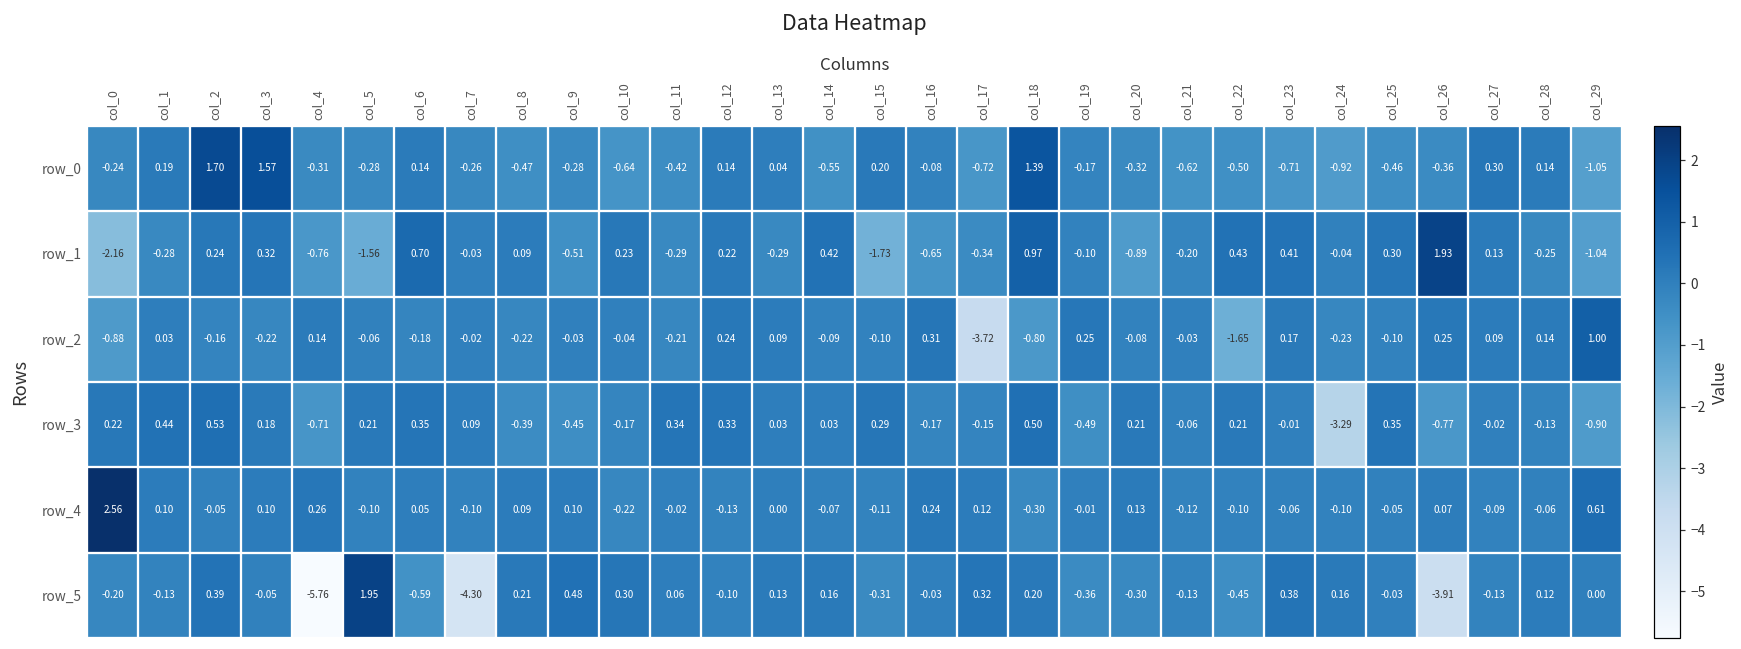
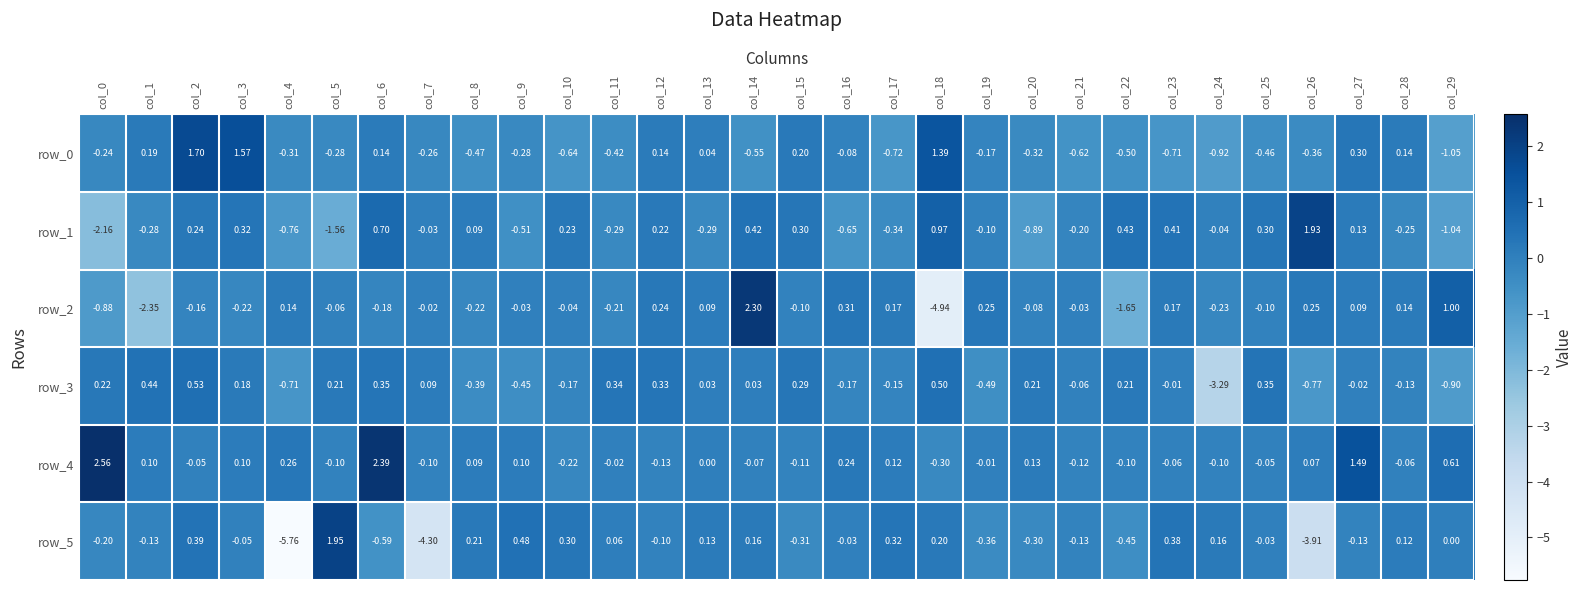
  {
    "row_0": {
      "col_0": -0.24,
      "col_1": 0.19,
      "col_2": 1.70,
      "col_3": 1.57,
      "col_4": -0.31,
      "col_5": -0.28,
      "col_6": 0.14,
      "col_7": -0.26,
      "col_8": -0.47,
      "col_9": -0.28,
      "col_10": -0.64,
      "col_11": -0.42,
      "col_12": 0.14,
      "col_13": 0.04,
      "col_14": -0.55,
      "col_15": 0.20,
      "col_16": -0.08,
      "col_17": -0.72,
      "col_18": 1.39,
      "col_19": -0.17,
      "col_20": -0.32,
      "col_21": -0.62,
      "col_22": -0.50,
      "col_23": -0.71,
      "col_24": -0.92,
      "col_25": -0.46,
      "col_26": -0.36,
      "col_27": 0.30,
      "col_28": 0.14,
      "col_29": -1.05
    },
    "row_1": {
      "col_0": -2.16,
      "col_1": -0.28,
      "col_2": 0.24,
      "col_3": 0.32,
      "col_4": -0.76,
      "col_5": -1.56,
      "col_6": 0.70,
      "col_7": -0.03,
      "col_8": 0.09,
      "col_9": -0.51,
      "col_10": 0.23,
      "col_11": -0.29,
      "col_12": 0.22,
      "col_13": -0.29,
      "col_14": 0.42,
-     "col_15": -1.73,
+     "col_15": 0.30,
      "col_16": -0.65,
      "col_17": -0.34,
      "col_18": 0.97,
      "col_19": -0.10,
      "col_20": -0.89,
      "col_21": -0.20,
      "col_22": 0.43,
      "col_23": 0.41,
      "col_24": -0.04,
      "col_25": 0.30,
      "col_26": 1.93,
      "col_27": 0.13,
      "col_28": -0.25,
      "col_29": -1.04
    },
    "row_2": {
      "col_0": -0.88,
-     "col_1": 0.03,
+     "col_1": -2.35,
      "col_2": -0.16,
      "col_3": -0.22,
      "col_4": 0.14,
      "col_5": -0.06,
      "col_6": -0.18,
      "col_7": -0.02,
      "col_8": -0.22,
      "col_9": -0.03,
      "col_10": -0.04,
      "col_11": -0.21,
      "col_12": 0.24,
      "col_13": 0.09,
-     "col_14": -0.09,
+     "col_14": 2.30,
      "col_15": -0.10,
      "col_16": 0.31,
-     "col_17": -3.72,
-     "col_18": -0.80,
+     "col_17": 0.17,
+     "col_18": -4.94,
      "col_19": 0.25,
      "col_20": -0.08,
      "col_21": -0.03,
      "col_22": -1.65,
      "col_23": 0.17,
      "col_24": -0.23,
      "col_25": -0.10,
      "col_26": 0.25,
      "col_27": 0.09,
      "col_28": 0.14,
      "col_29": 1.00
    },
    "row_3": {
      "col_0": 0.22,
      "col_1": 0.44,
      "col_2": 0.53,
      "col_3": 0.18,
      "col_4": -0.71,
      "col_5": 0.21,
      "col_6": 0.35,
      "col_7": 0.09,
      "col_8": -0.39,
      "col_9": -0.45,
      "col_10": -0.17,
      "col_11": 0.34,
      "col_12": 0.33,
      "col_13": 0.03,
      "col_14": 0.03,
      "col_15": 0.29,
      "col_16": -0.17,
      "col_17": -0.15,
      "col_18": 0.50,
      "col_19": -0.49,
      "col_20": 0.21,
      "col_21": -0.06,
      "col_22": 0.21,
      "col_23": -0.01,
      "col_24": -3.29,
      "col_25": 0.35,
      "col_26": -0.77,
      "col_27": -0.02,
      "col_28": -0.13,
      "col_29": -0.90
    },
    "row_4": {
      "col_0": 2.56,
      "col_1": 0.10,
      "col_2": -0.05,
      "col_3": 0.10,
      "col_4": 0.26,
      "col_5": -0.10,
-     "col_6": 0.05,
+     "col_6": 2.39,
      "col_7": -0.10,
      "col_8": 0.09,
      "col_9": 0.10,
      "col_10": -0.22,
      "col_11": -0.02,
      "col_12": -0.13,
      "col_13": 0.00,
      "col_14": -0.07,
      "col_15": -0.11,
      "col_16": 0.24,
      "col_17": 0.12,
      "col_18": -0.30,
      "col_19": -0.01,
      "col_20": 0.13,
      "col_21": -0.12,
      "col_22": -0.10,
      "col_23": -0.06,
      "col_24": -0.10,
      "col_25": -0.05,
      "col_26": 0.07,
-     "col_27": -0.09,
+     "col_27": 1.49,
      "col_28": -0.06,
      "col_29": 0.61
    },
    "row_5": {
      "col_0": -0.20,
      "col_1": -0.13,
      "col_2": 0.39,
      "col_3": -0.05,
      "col_4": -5.76,
      "col_5": 1.95,
      "col_6": -0.59,
      "col_7": -4.30,
      "col_8": 0.21,
      "col_9": 0.48,
      "col_10": 0.30,
      "col_11": 0.06,
      "col_12": -0.10,
      "col_13": 0.13,
      "col_14": 0.16,
      "col_15": -0.31,
      "col_16": -0.03,
      "col_17": 0.32,
      "col_18": 0.20,
      "col_19": -0.36,
      "col_20": -0.30,
      "col_21": -0.13,
      "col_22": -0.45,
      "col_23": 0.38,
      "col_24": 0.16,
      "col_25": -0.03,
      "col_26": -3.91,
      "col_27": -0.13,
      "col_28": 0.12,
      "col_29": 0.00
    }
  }
